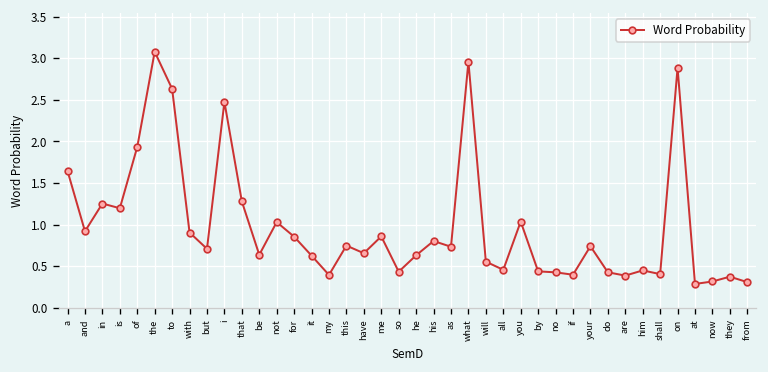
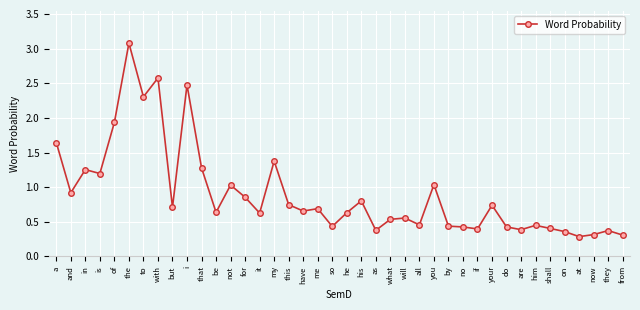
  {
    "a": 1.6,
    "and": 0.9,
    "in": 1.3,
    "is": 1.2,
    "of": 1.9,
    "the": 3.1,
-   "to": 2.6,
-   "with": 0.9,
+   "to": 2.3,
+   "with": 2.6,
    "but": 0.7,
    "i": 2.5,
    "that": 1.3,
    "be": 0.6,
    "not": 1.0,
    "for": 0.9,
    "it": 0.6,
-   "my": 0.4,
+   "my": 1.4,
    "this": 0.7,
    "have": 0.7,
-   "me": 0.9,
+   "me": 0.7,
    "so": 0.4,
    "he": 0.6,
    "his": 0.8,
-   "as": 0.7,
-   "what": 3.0,
+   "as": 0.4,
+   "what": 0.5,
    "will": 0.6,
    "all": 0.5,
    "you": 1.0,
    "by": 0.4,
    "no": 0.4,
    "if": 0.4,
    "your": 0.7,
    "do": 0.4,
    "are": 0.4,
    "him": 0.4,
    "shall": 0.4,
-   "on": 2.9,
+   "on": 0.4,
    "at": 0.3,
    "now": 0.3,
    "they": 0.4,
    "from": 0.3
  }
